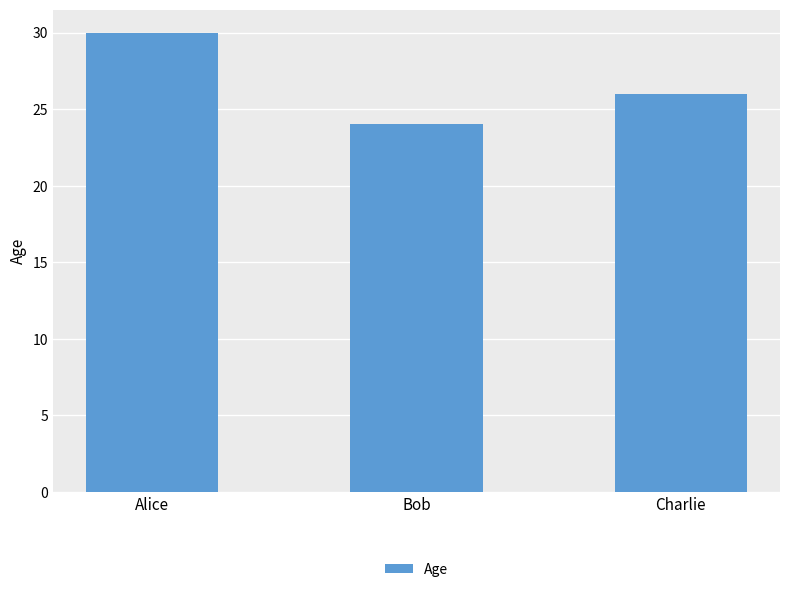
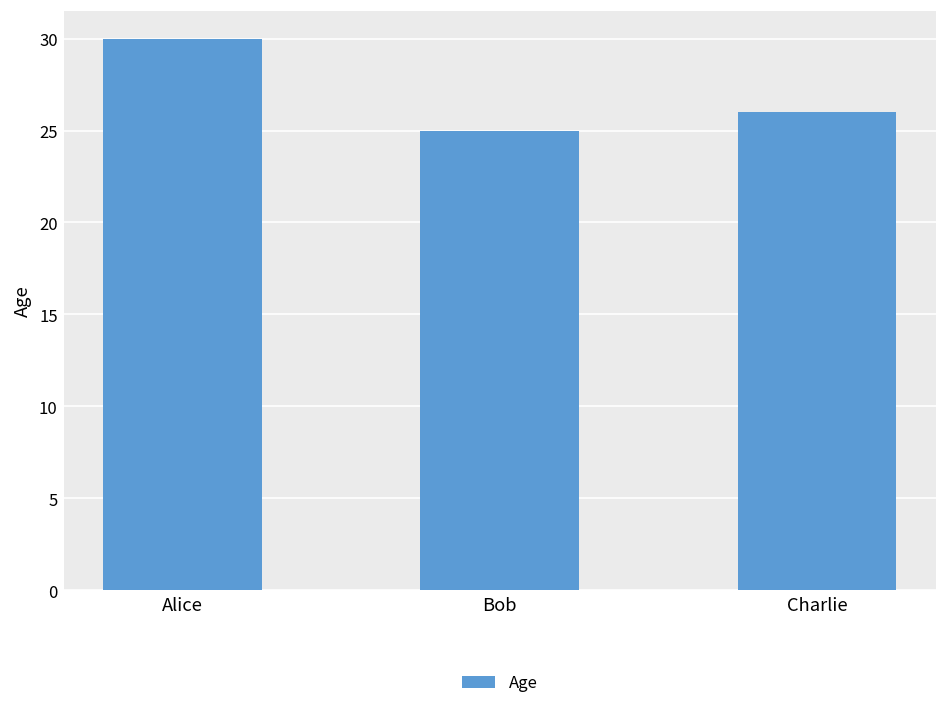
  {
    "Alice": 30,
-   "Bob": 24,
+   "Bob": 25,
    "Charlie": 26
  }
